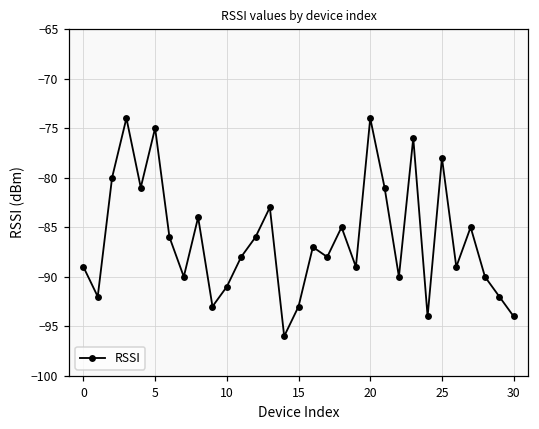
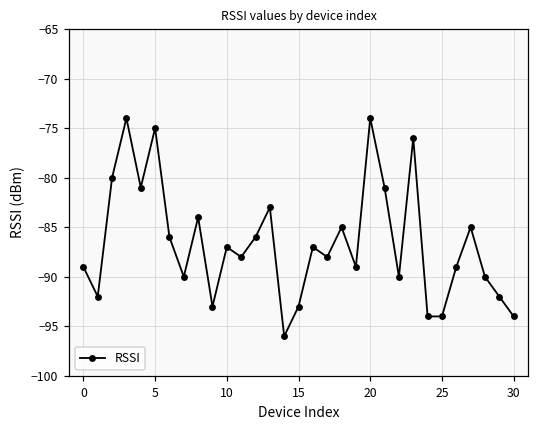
  {
    "0": -89,
    "5": -75,
-   "10": -91,
+   "10": -87,
    "15": -93,
    "20": -74,
-   "25": -78,
+   "25": -94,
    "30": -94
  }
